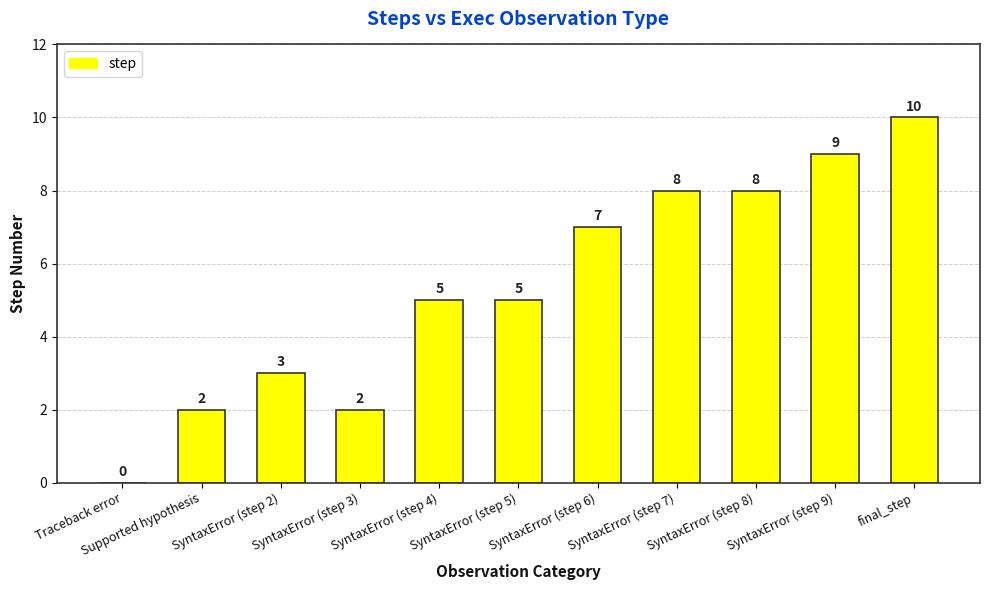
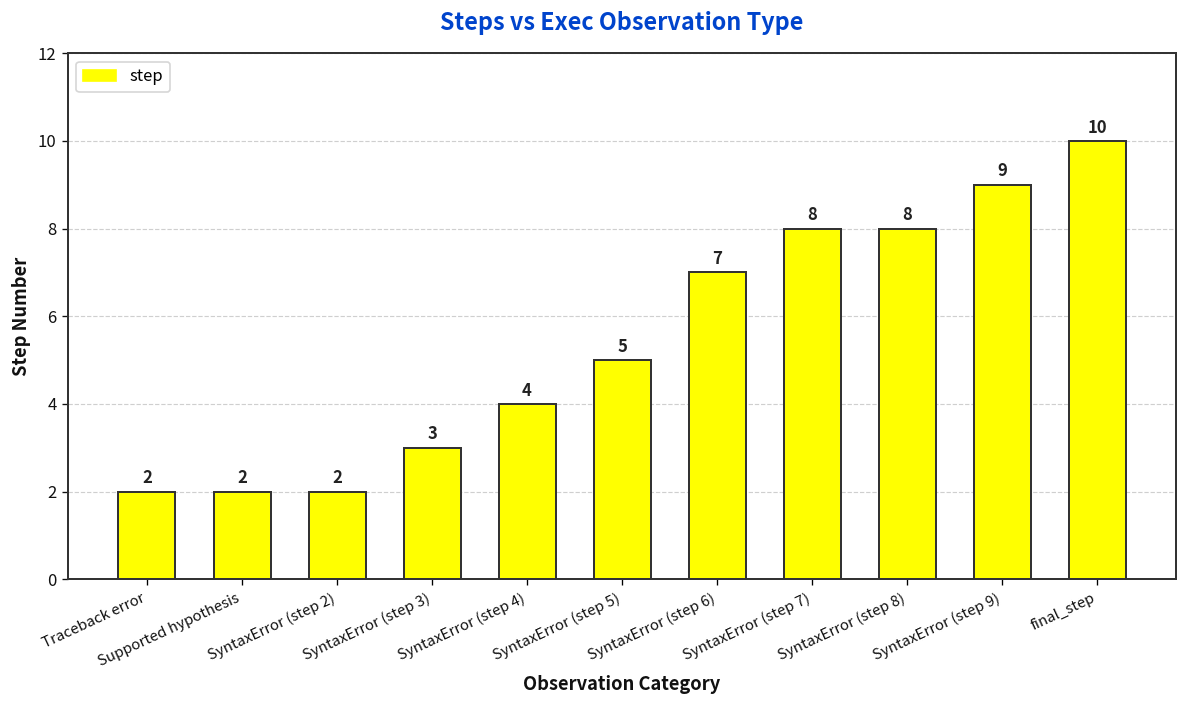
  {
-   "Traceback error": 0,
+   "Traceback error": 2,
    "Supported hypothesis": 2,
-   "SyntaxError (step 2)": 3,
-   "SyntaxError (step 3)": 2,
-   "SyntaxError (step 4)": 5,
+   "SyntaxError (step 2)": 2,
+   "SyntaxError (step 3)": 3,
+   "SyntaxError (step 4)": 4,
    "SyntaxError (step 5)": 5,
    "SyntaxError (step 6)": 7,
    "SyntaxError (step 7)": 8,
    "SyntaxError (step 8)": 8,
    "SyntaxError (step 9)": 9,
    "final_step": 10
  }
